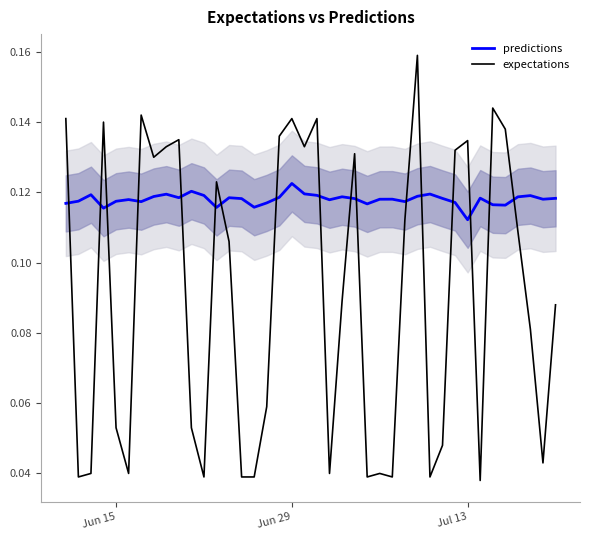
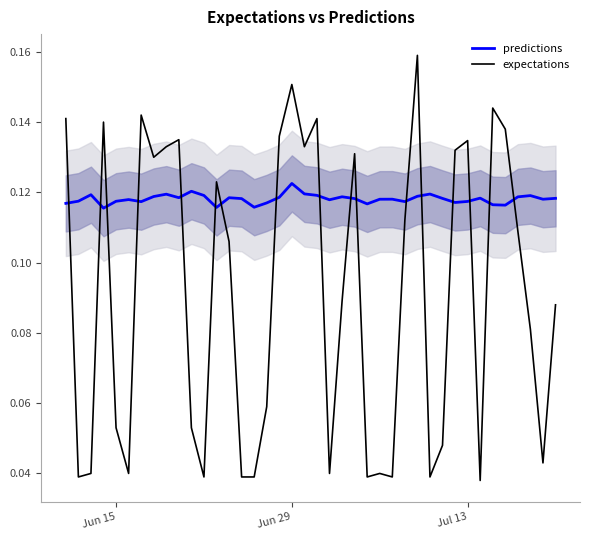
  {
    "predictions": {
      "Jun 15": 0.117,
      "Jun 29": 0.123,
-     "Jul 13": 0.112
+     "Jul 13": 0.117
    },
    "expectations": {
      "Jun 15": 0.053,
-     "Jun 29": 0.141,
+     "Jun 29": 0.151,
      "Jul 13": 0.135
    }
  }
